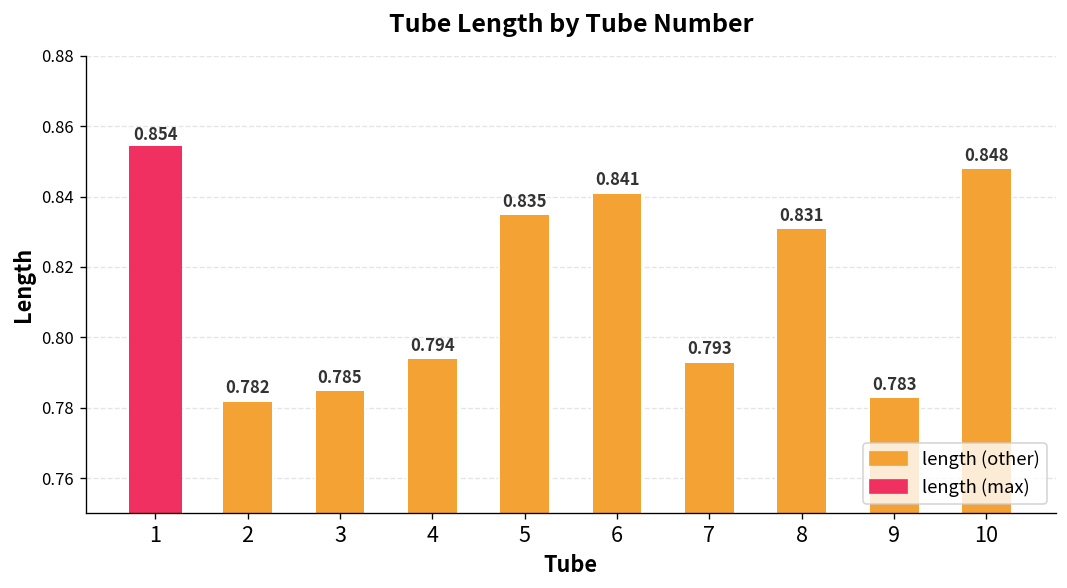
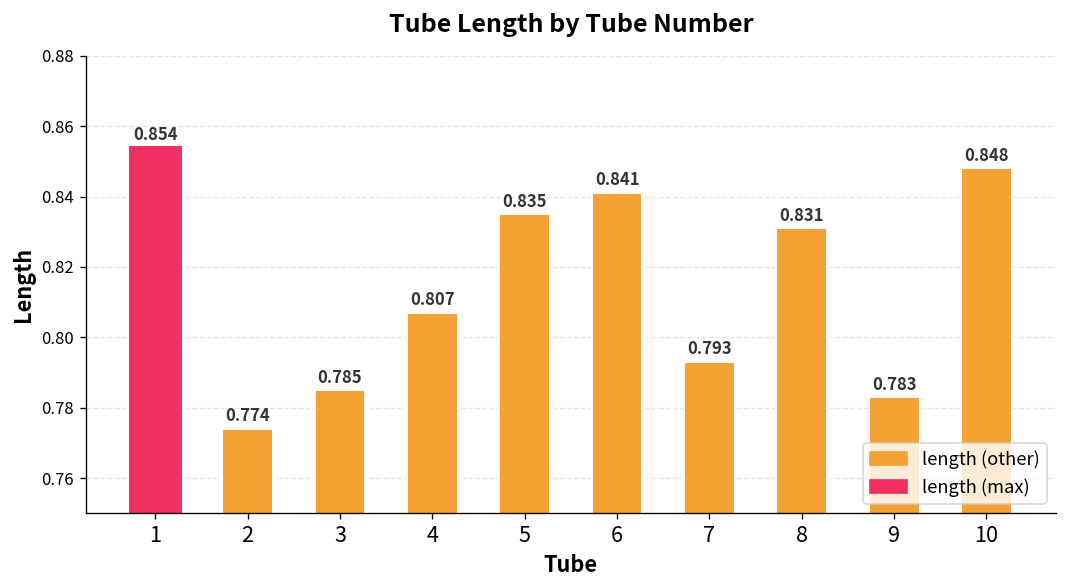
  {
    "1": 0.854,
-   "2": 0.782,
+   "2": 0.774,
    "3": 0.785,
-   "4": 0.794,
+   "4": 0.807,
    "5": 0.835,
    "6": 0.841,
    "7": 0.793,
    "8": 0.831,
    "9": 0.783,
    "10": 0.848
  }
